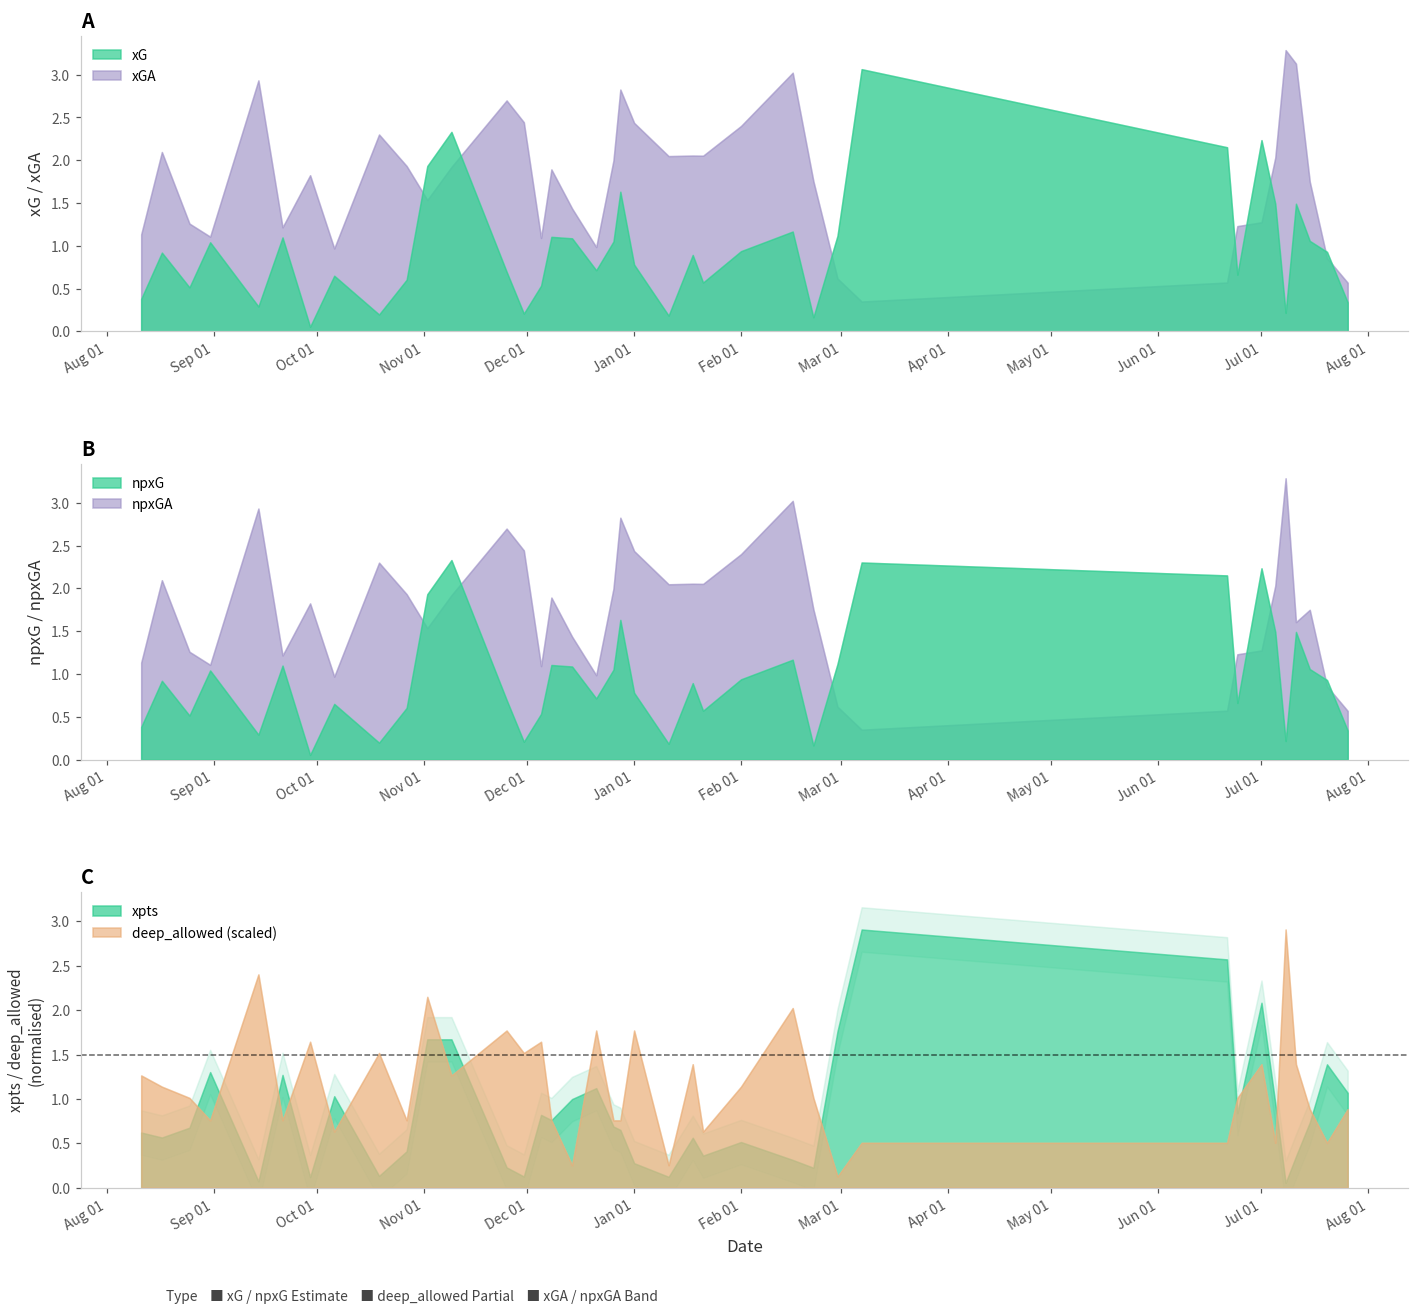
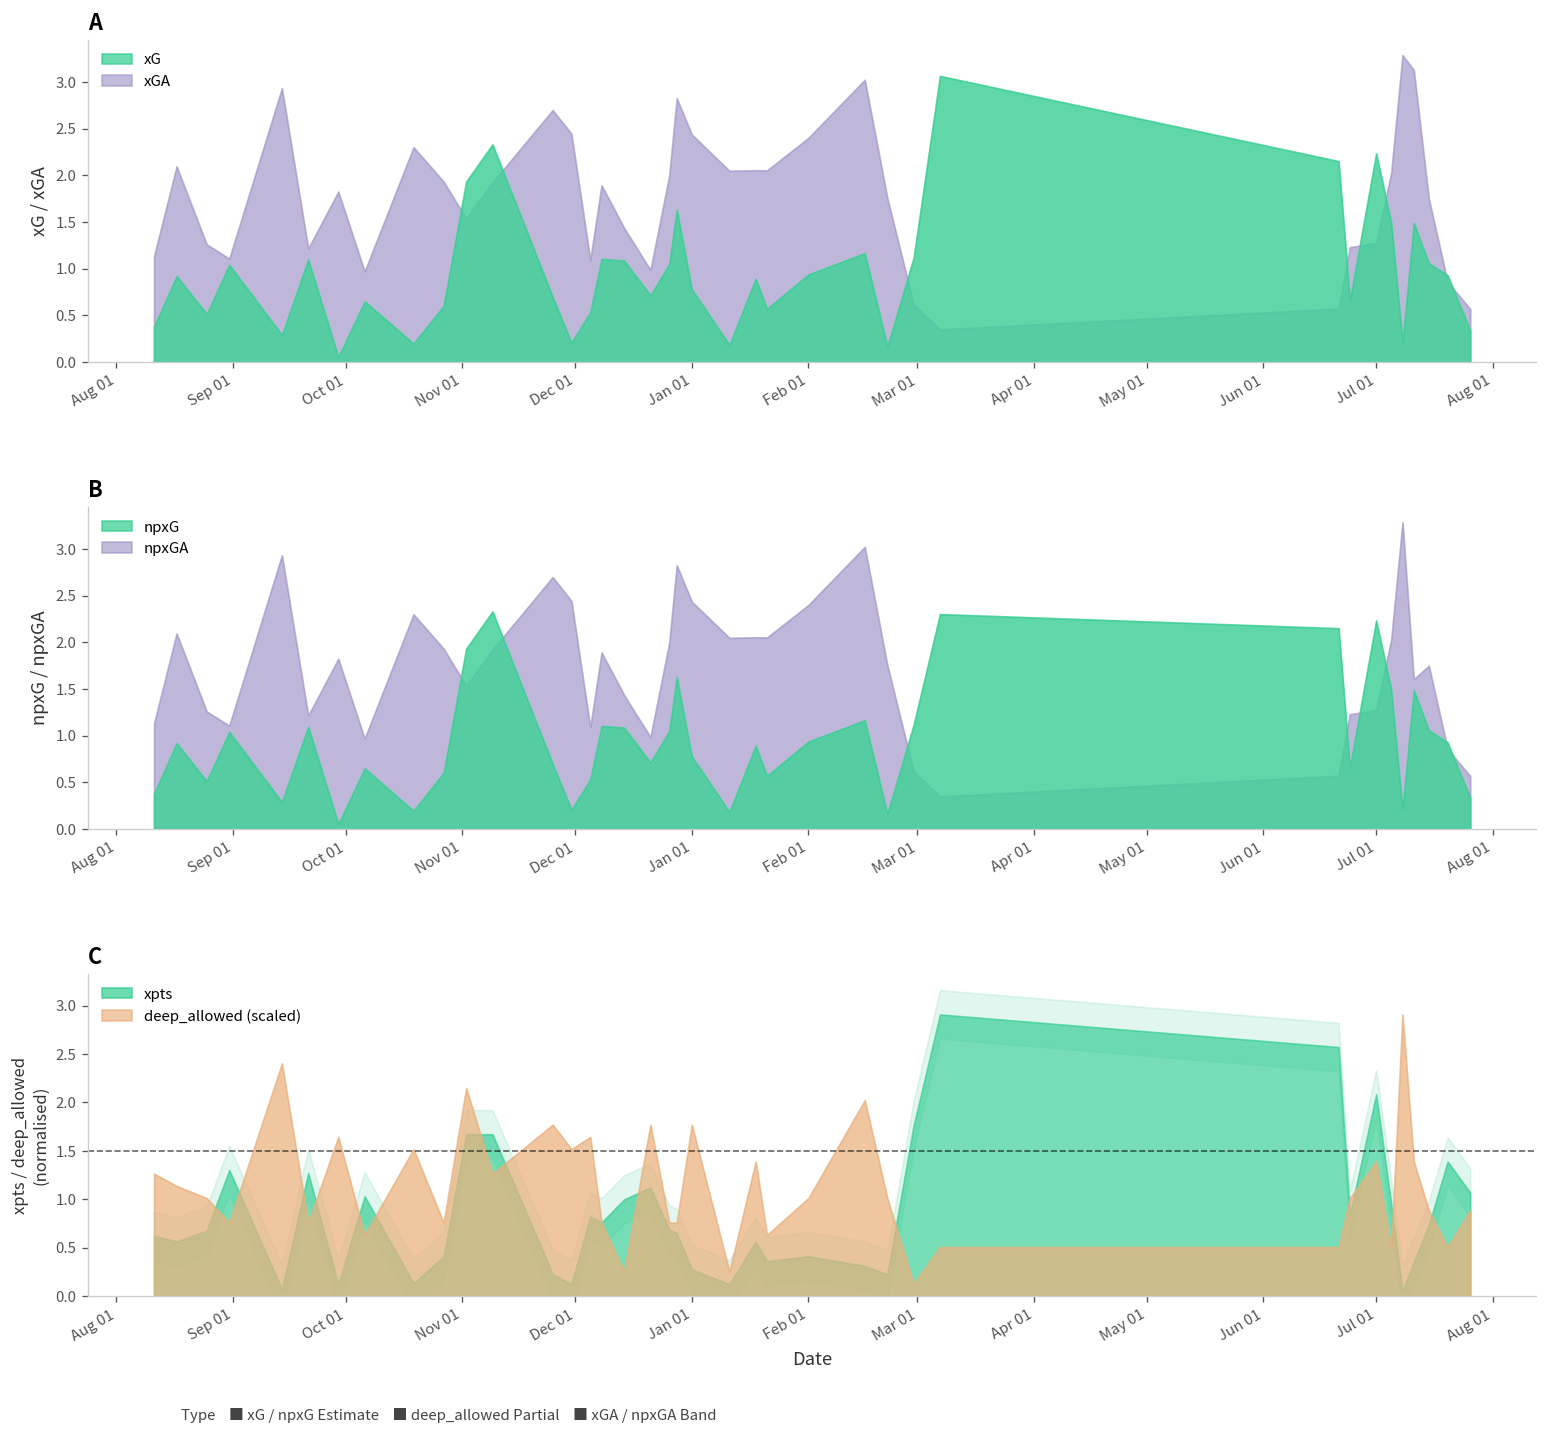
  {
    "C": {
      "xpts": {
        "Jan 01": 0.3,
-       "Feb 01": 0.5,
+       "Feb 01": 0.4,
        "Jul 01": 2.1
      },
      "deep_allowed (scaled)": {
        "Jan 01": 1.8,
-       "Feb 01": 1.1,
+       "Feb 01": 1.0,
        "Jul 01": 1.4
      }
    }
  }
